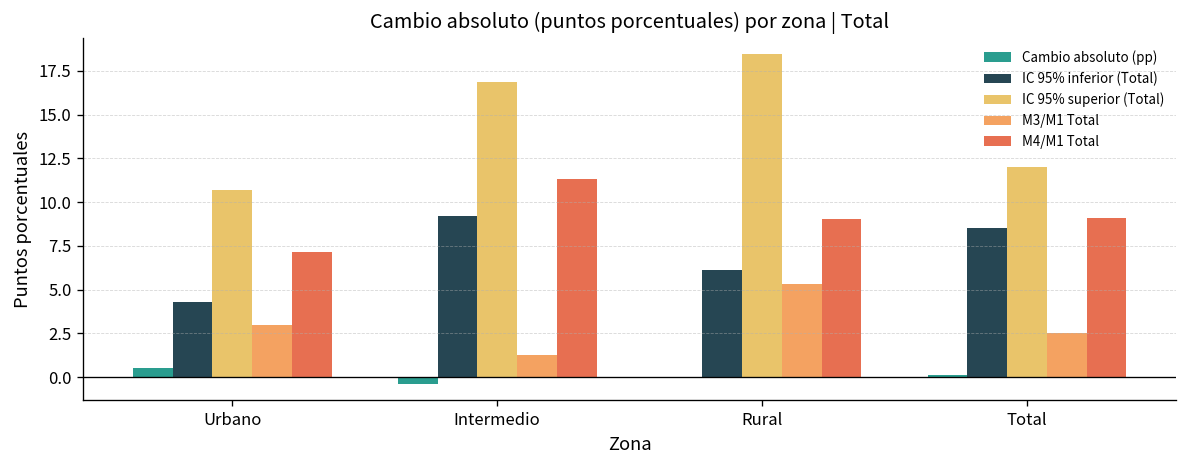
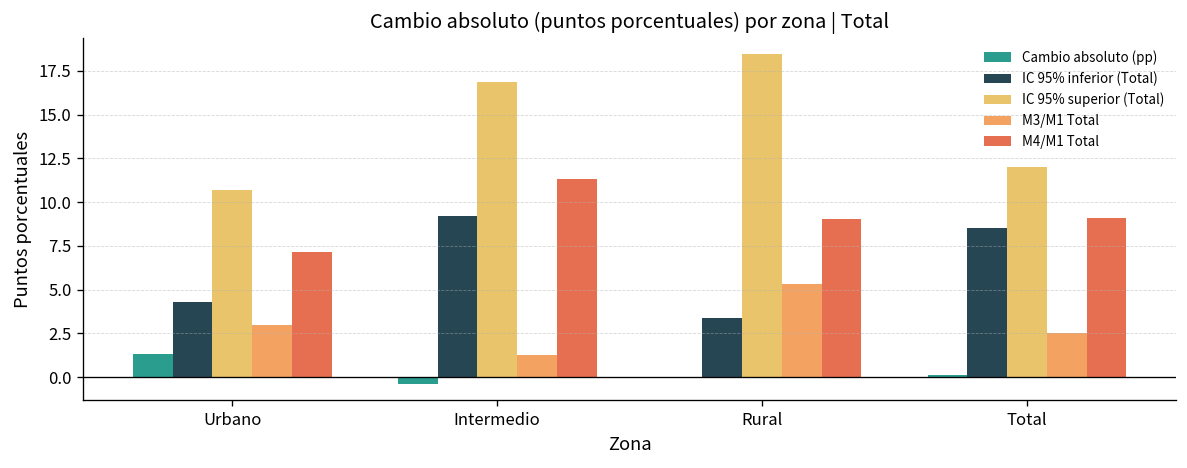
  {
    "Cambio absoluto (pp)": {
-     "Urbano": 0.5,
+     "Urbano": 1.3,
      "Intermedio": -0.4,
      "Rural": 0.0
    },
    "IC 95% inferior (Total)": {
      "Urbano": 4.3,
      "Intermedio": 9.2,
-     "Rural": 6.1,
+     "Rural": 3.4,
      "Total": 8.5
    }
  }
